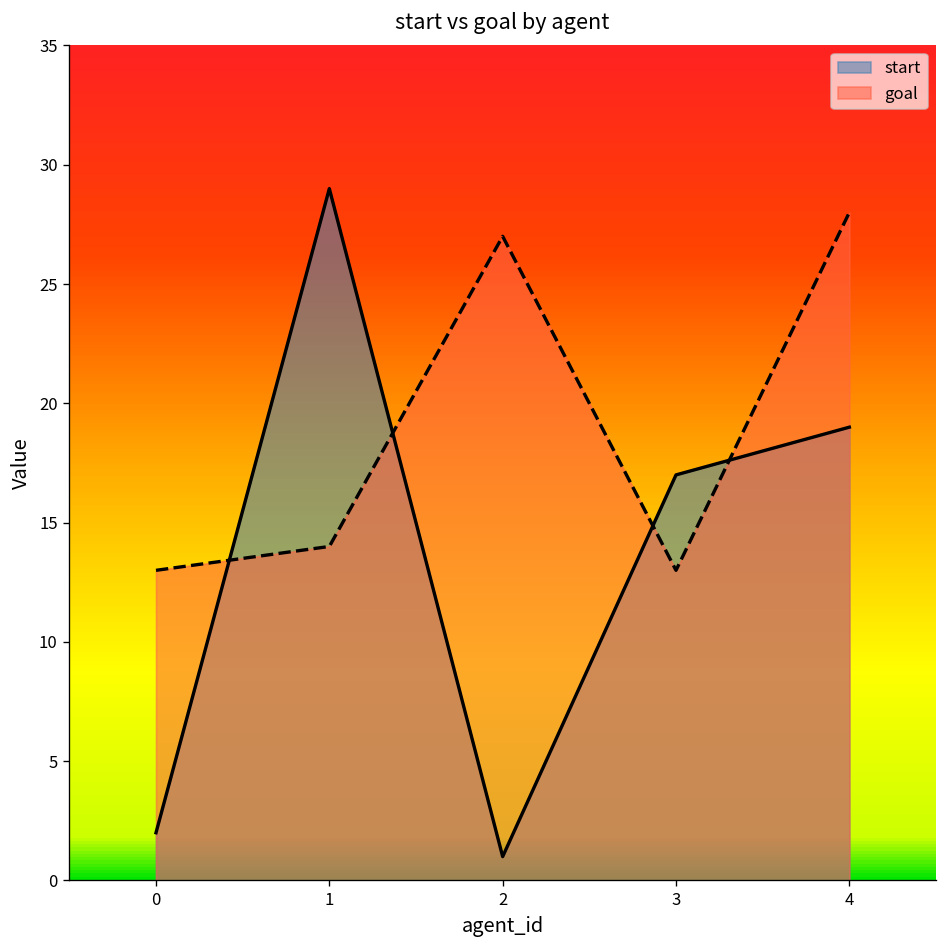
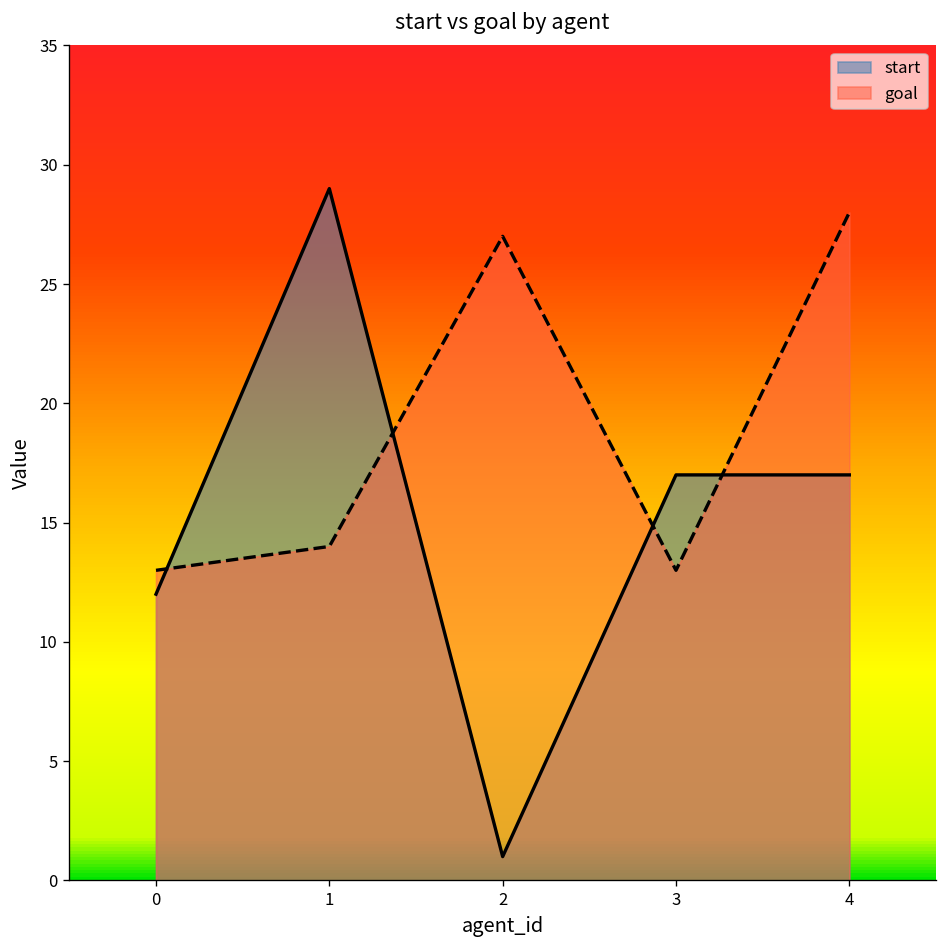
  {
    "start": {
-     "0": 2,
+     "0": 12,
      "1": 29,
      "2": 1,
      "3": 17,
-     "4": 19
+     "4": 17
    },
    "goal": {
      "0": 13,
      "1": 14,
      "2": 27,
      "3": 13,
      "4": 28
    }
  }
